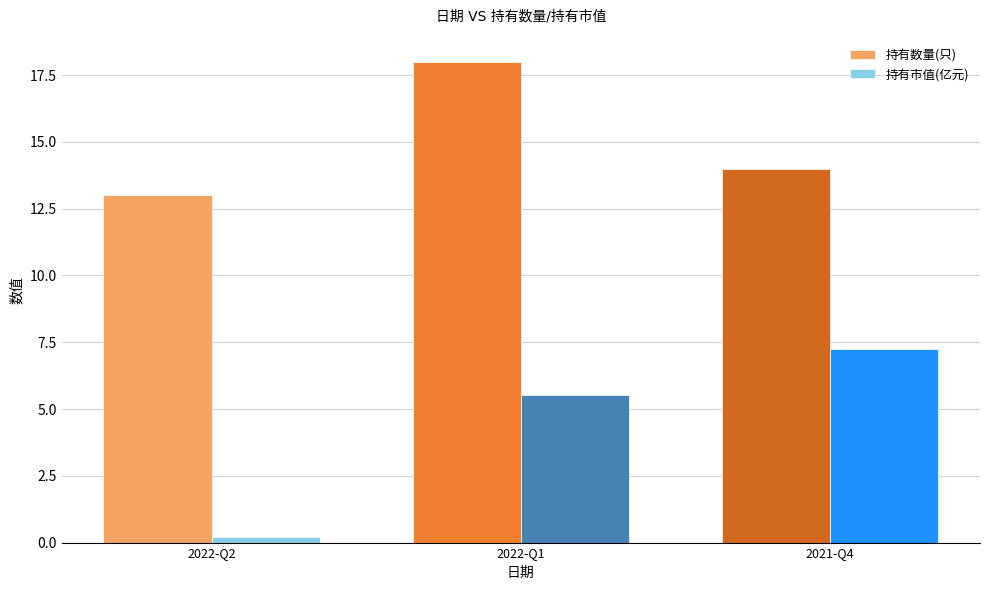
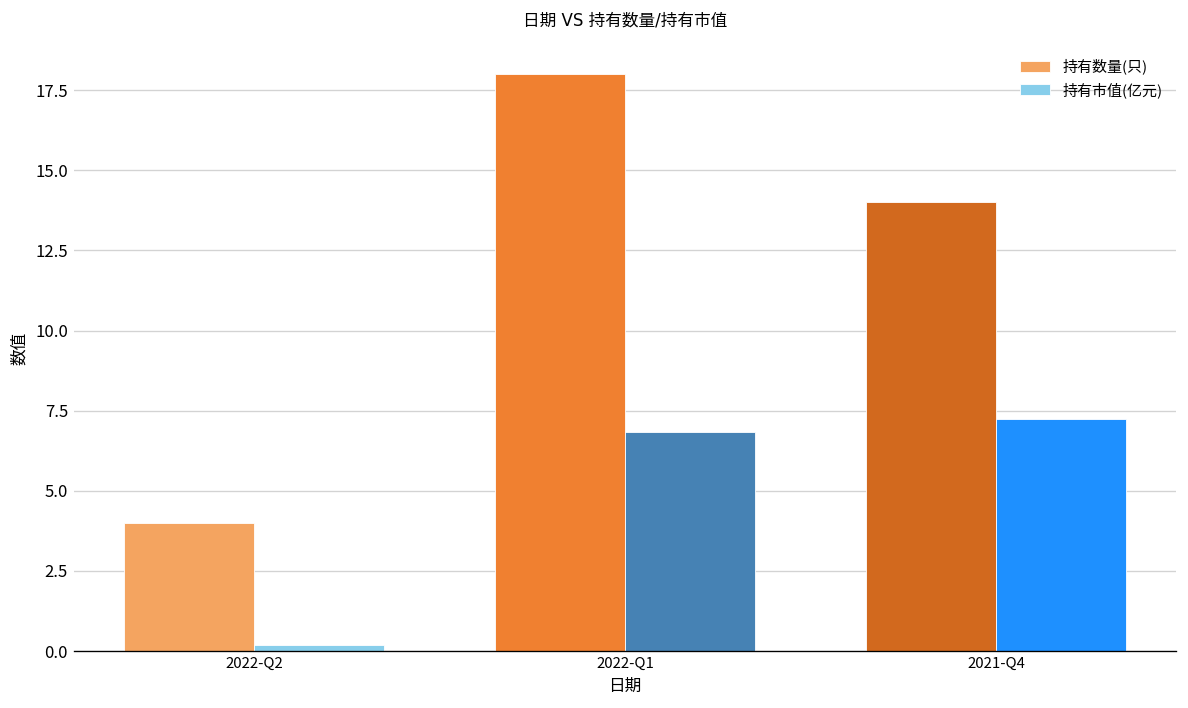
  {
    "持有数量(只)": {
-     "2022-Q2": 13,
+     "2022-Q2": 4,
      "2022-Q1": 18,
      "2021-Q4": 14
    },
    "持有市值(亿元)": {
      "2022-Q2": 0.2,
-     "2022-Q1": 5.5,
+     "2022-Q1": 6.8,
      "2021-Q4": 7.2
    }
  }
